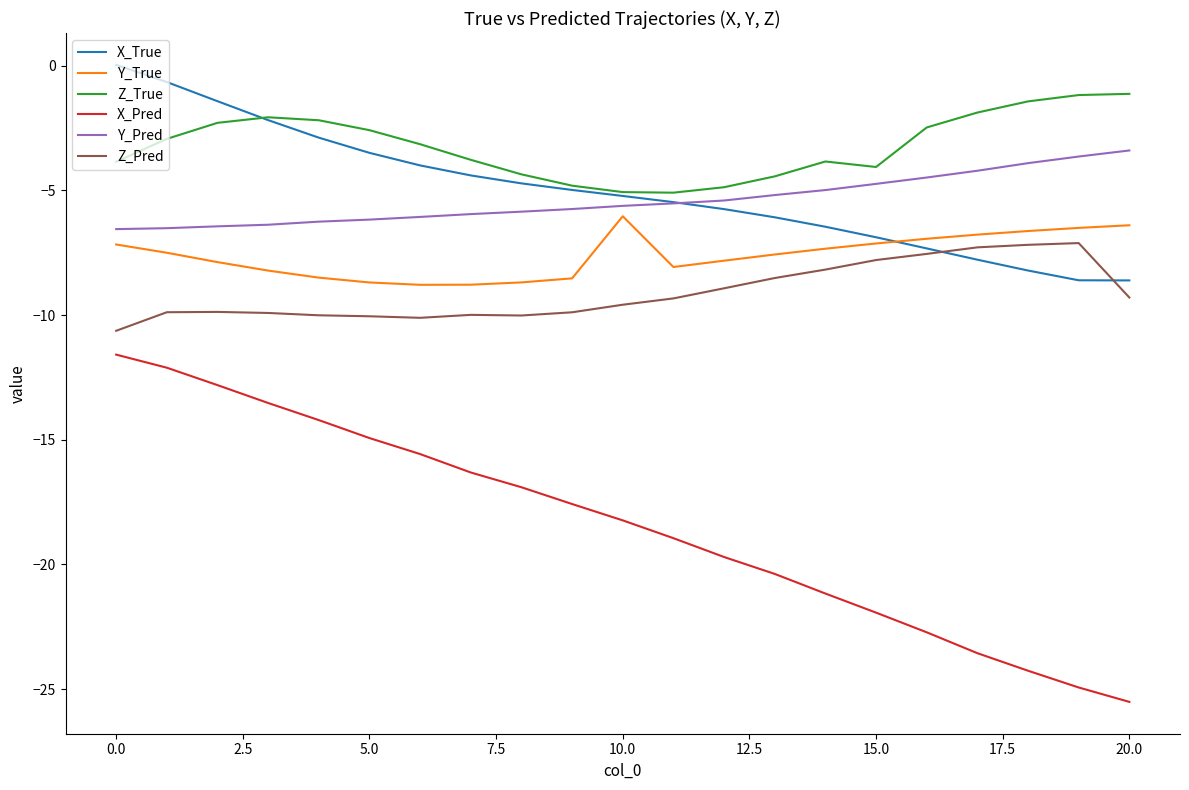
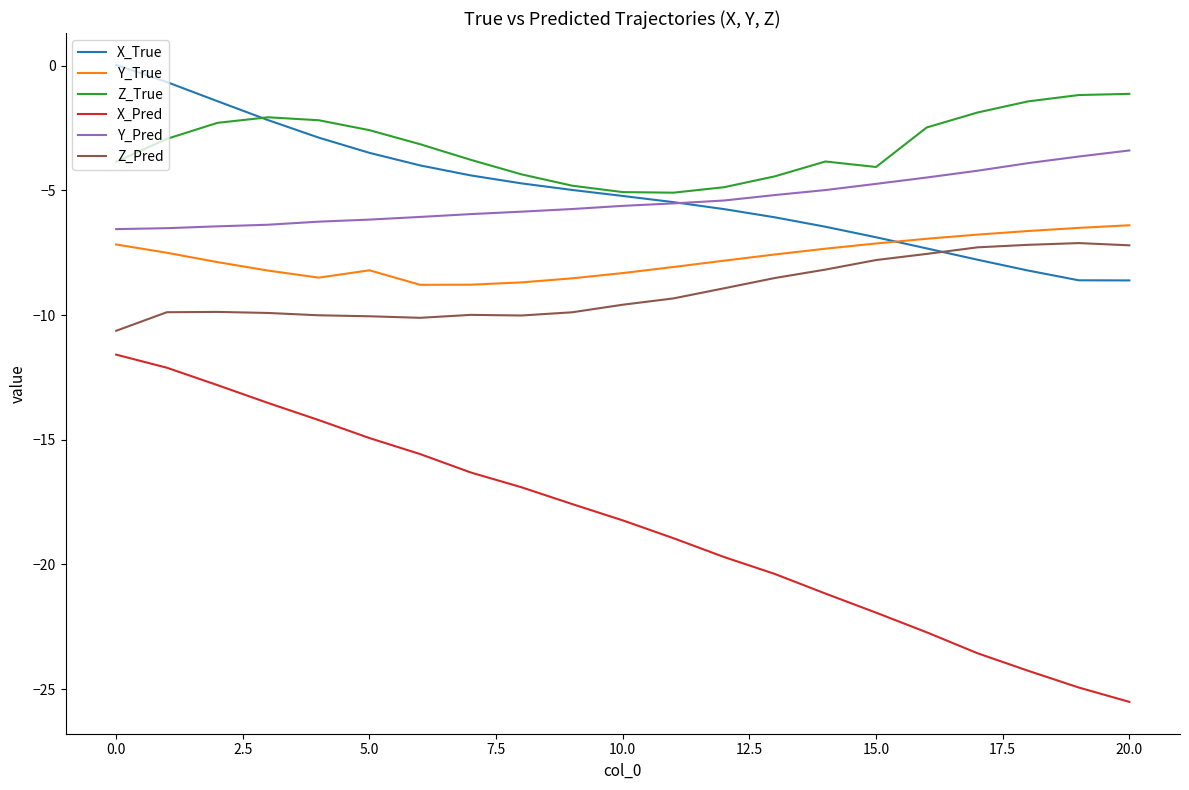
  {
    "X_True": {
      "5.0": -3.5,
      "10.0": -5.2,
      "15.0": -6.9,
      "20.0": -8.6
    },
    "Y_True": {
      "0.0": -7.2,
-     "5.0": -8.7,
-     "10.0": -6.0,
+     "5.0": -8.2,
+     "10.0": -8.3,
      "15.0": -7.1,
      "20.0": -6.4
    },
    "Z_True": {
      "5.0": -2.6,
      "10.0": -5.1,
      "15.0": -4.1,
      "20.0": -1.1
    },
    "X_Pred": {
      "0.0": -11.6,
      "5.0": -14.9,
      "10.0": -18.2,
      "15.0": -21.9,
      "20.0": -25.5
    },
    "Y_Pred": {
      "0.0": -6.5,
      "5.0": -6.2,
      "10.0": -5.6,
      "15.0": -4.7,
      "20.0": -3.4
    },
    "Z_Pred": {
      "0.0": -10.6,
      "5.0": -10.0,
      "10.0": -9.6,
      "15.0": -7.8,
-     "20.0": -9.3
+     "20.0": -7.2
    }
  }
